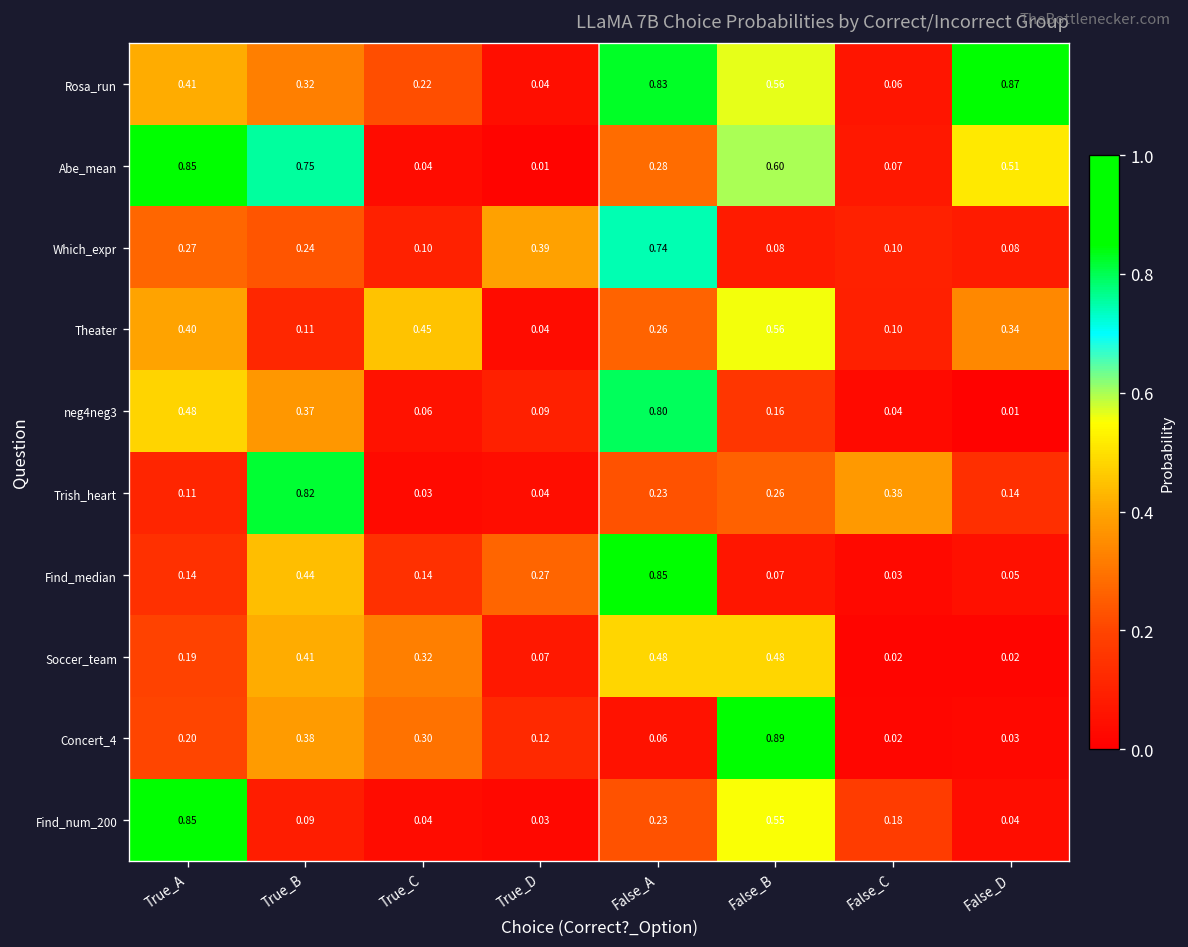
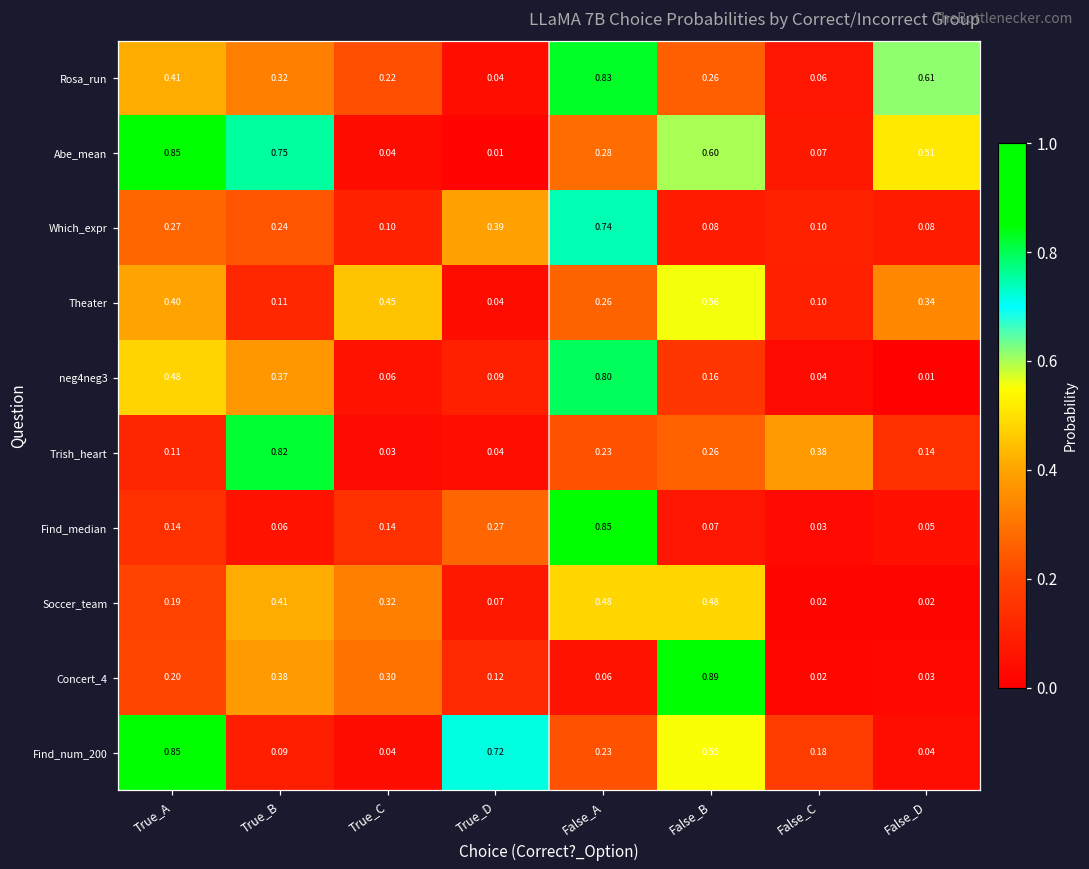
  {
    "Rosa_run": {
      "True_A": 0.41,
      "True_B": 0.32,
      "True_C": 0.22,
      "True_D": 0.04,
      "False_A": 0.83,
-     "False_B": 0.56,
+     "False_B": 0.26,
      "False_C": 0.06,
-     "False_D": 0.87
+     "False_D": 0.61
    },
    "Abe_mean": {
      "True_A": 0.85,
      "True_B": 0.75,
      "True_C": 0.04,
      "True_D": 0.01,
      "False_A": 0.28,
      "False_B": 0.60,
      "False_C": 0.07,
      "False_D": 0.51
    },
    "Which_expr": {
      "True_A": 0.27,
      "True_B": 0.24,
      "True_C": 0.10,
      "True_D": 0.39,
      "False_A": 0.74,
      "False_B": 0.08,
      "False_C": 0.10,
      "False_D": 0.08
    },
    "Theater": {
      "True_A": 0.40,
      "True_B": 0.11,
      "True_C": 0.45,
      "True_D": 0.04,
      "False_A": 0.26,
      "False_B": 0.56,
      "False_C": 0.10,
      "False_D": 0.34
    },
    "neg4neg3": {
      "True_A": 0.48,
      "True_B": 0.37,
      "True_C": 0.06,
      "True_D": 0.09,
      "False_A": 0.80,
      "False_B": 0.16,
      "False_C": 0.04,
      "False_D": 0.01
    },
    "Trish_heart": {
      "True_A": 0.11,
      "True_B": 0.82,
      "True_C": 0.03,
      "True_D": 0.04,
      "False_A": 0.23,
      "False_B": 0.26,
      "False_C": 0.38,
      "False_D": 0.14
    },
    "Find_median": {
      "True_A": 0.14,
-     "True_B": 0.44,
+     "True_B": 0.06,
      "True_C": 0.14,
      "True_D": 0.27,
      "False_A": 0.85,
      "False_B": 0.07,
      "False_C": 0.03,
      "False_D": 0.05
    },
    "Soccer_team": {
      "True_A": 0.19,
      "True_B": 0.41,
      "True_C": 0.32,
      "True_D": 0.07,
      "False_A": 0.48,
      "False_B": 0.48,
      "False_C": 0.02,
      "False_D": 0.02
    },
    "Concert_4": {
      "True_A": 0.20,
      "True_B": 0.38,
      "True_C": 0.30,
      "True_D": 0.12,
      "False_A": 0.06,
      "False_B": 0.89,
      "False_C": 0.02,
      "False_D": 0.03
    },
    "Find_num_200": {
      "True_A": 0.85,
      "True_B": 0.09,
      "True_C": 0.04,
-     "True_D": 0.03,
+     "True_D": 0.72,
      "False_A": 0.23,
      "False_B": 0.55,
      "False_C": 0.18,
      "False_D": 0.04
    }
  }
